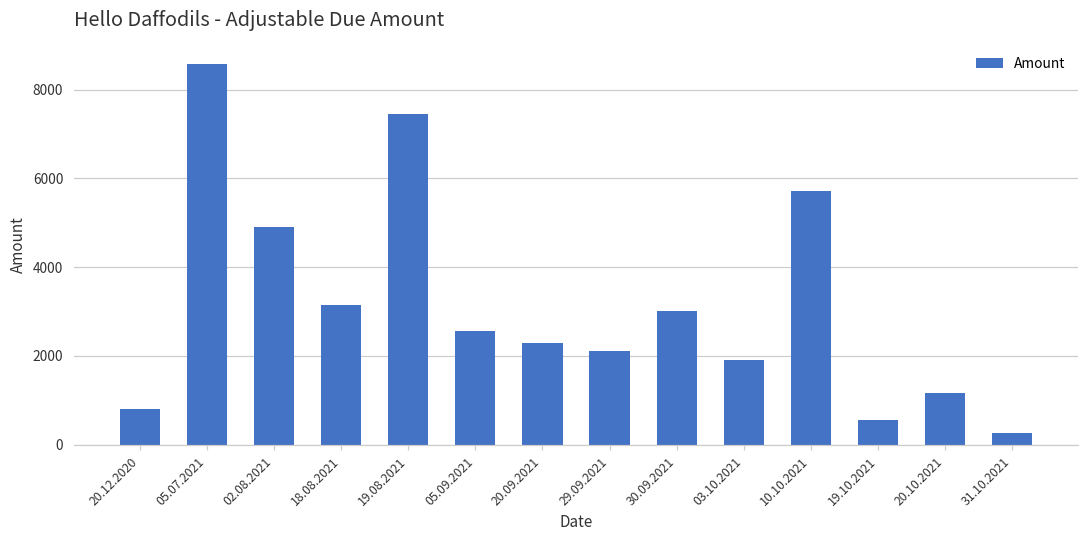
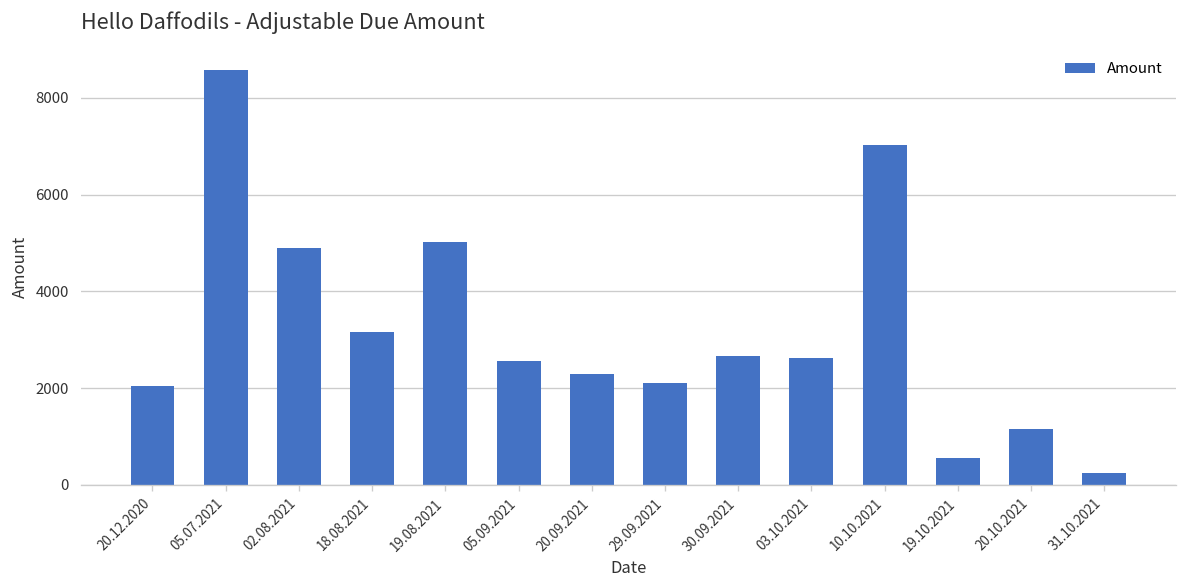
  {
-   "20.12.2020": 800,
+   "20.12.2020": 2100,
    "05.07.2021": 8600,
    "02.08.2021": 4900,
    "18.08.2021": 3200,
-   "19.08.2021": 7500,
+   "19.08.2021": 5000,
    "05.09.2021": 2600,
    "20.09.2021": 2300,
    "29.09.2021": 2100,
-   "30.09.2021": 3000,
-   "03.10.2021": 1900,
-   "10.10.2021": 5700,
+   "30.09.2021": 2700,
+   "03.10.2021": 2600,
+   "10.10.2021": 7000,
    "19.10.2021": 600,
    "20.10.2021": 1200,
    "31.10.2021": 300
  }
